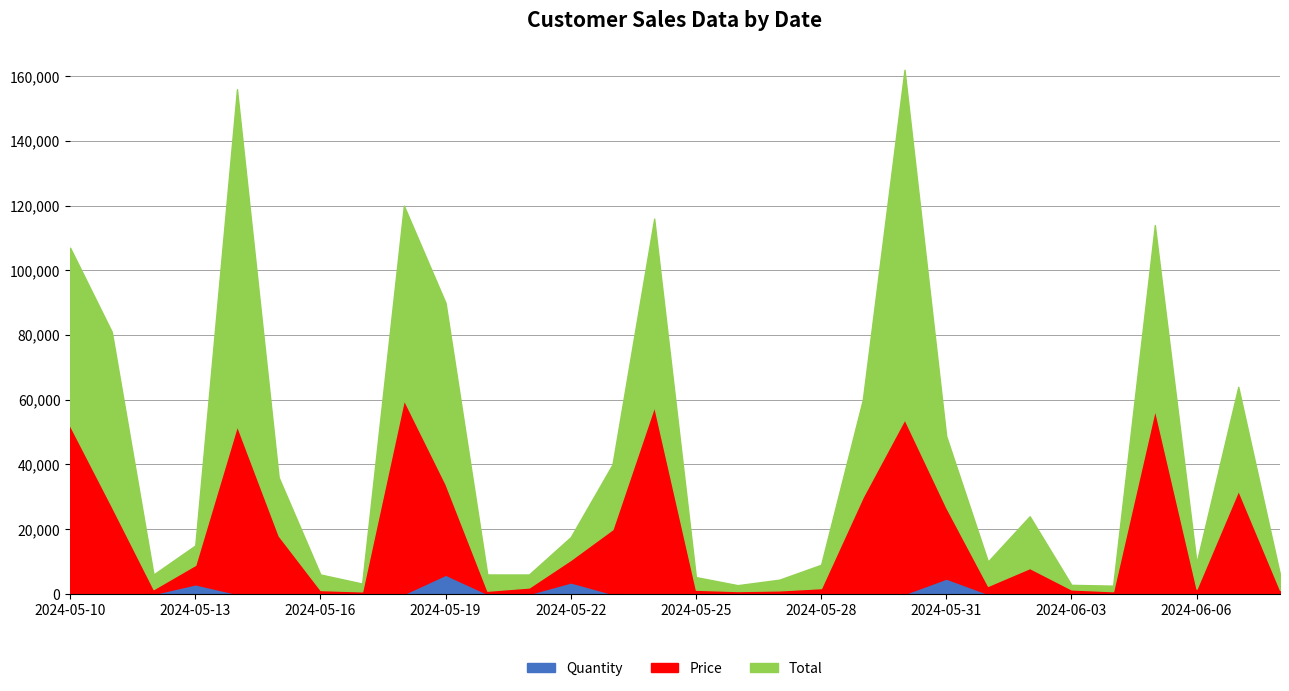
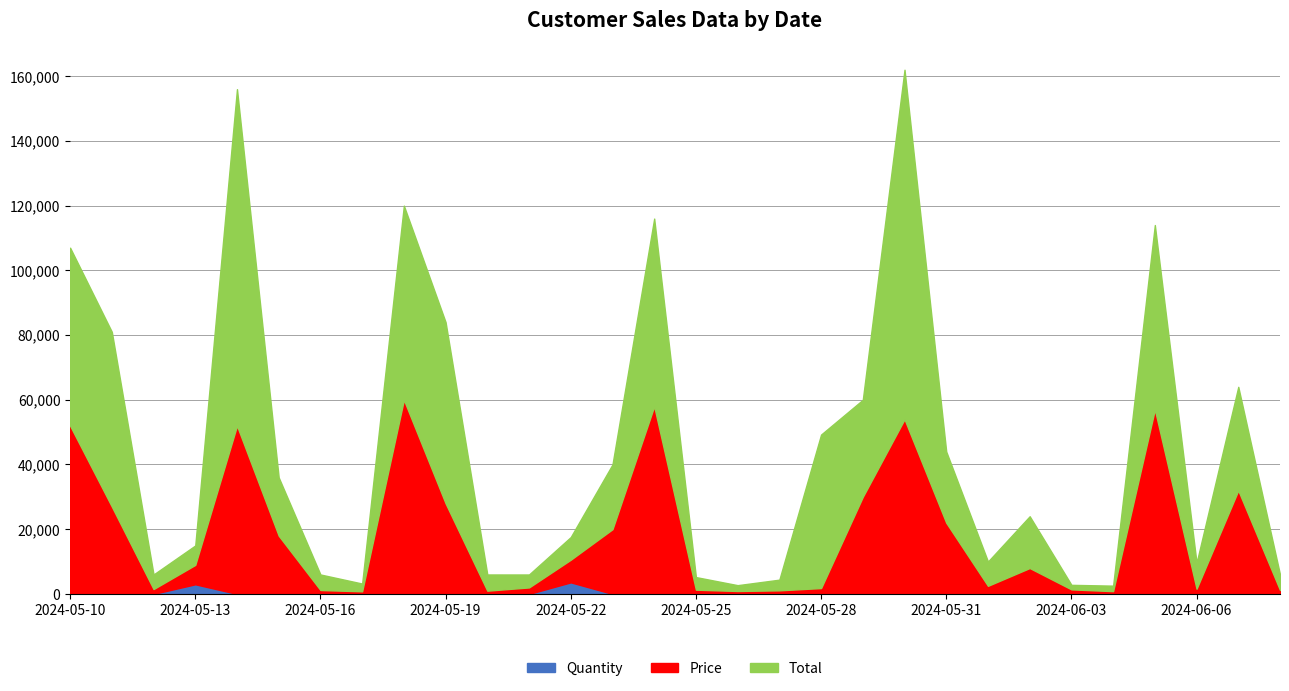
  {
    "Quantity": {
-     "2024-05-19": "6,000",
-     "2024-05-31": "5,000"
+     "2024-05-19": "0",
+     "2024-05-31": "0"
    },
    "Total": {
      "2024-05-10": "55,000",
      "2024-05-13": "6,000",
      "2024-05-16": "5,000",
      "2024-05-19": "56,000",
      "2024-05-22": "7,000",
      "2024-05-25": "4,000",
-     "2024-05-28": "7,000",
+     "2024-05-28": "47,000",
      "2024-05-31": "22,000",
      "2024-06-03": "1,000",
      "2024-06-06": "8,000"
    }
  }
